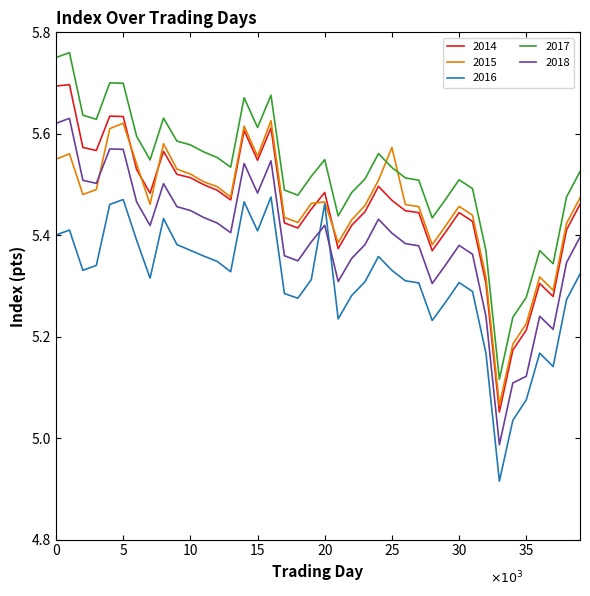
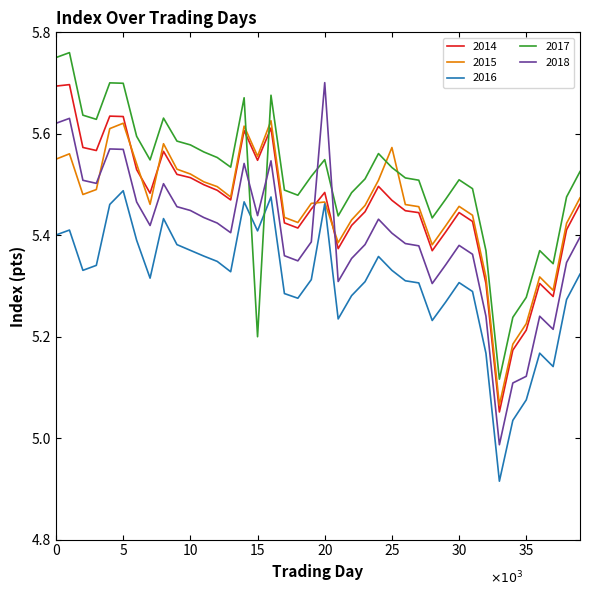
  {
    "2014": {
      "0": 5.69,
      "5": 5.63,
      "10": 5.51,
      "15": 5.55,
      "20": 5.48,
      "25": 5.47,
      "30": 5.44,
      "35": 5.21
    },
    "2015": {
      "0": 5.55,
      "5": 5.62,
      "10": 5.52,
      "15": 5.56,
      "25": 5.57,
      "30": 5.46,
      "35": 5.23
    },
    "2016": {
      "0": 5.40,
-     "5": 5.47,
+     "5": 5.49,
      "10": 5.37,
      "15": 5.41,
      "25": 5.33,
      "30": 5.31,
      "35": 5.08
    },
    "2017": {
      "0": 5.75,
      "5": 5.70,
      "10": 5.58,
-     "15": 5.61,
+     "15": 5.20,
      "20": 5.55,
      "25": 5.53,
      "30": 5.51,
      "35": 5.28
    },
    "2018": {
      "0": 5.62,
      "5": 5.57,
      "10": 5.45,
-     "15": 5.48,
-     "20": 5.42,
+     "15": 5.44,
+     "20": 5.70,
      "25": 5.40,
      "30": 5.38,
      "35": 5.12
    }
  }
